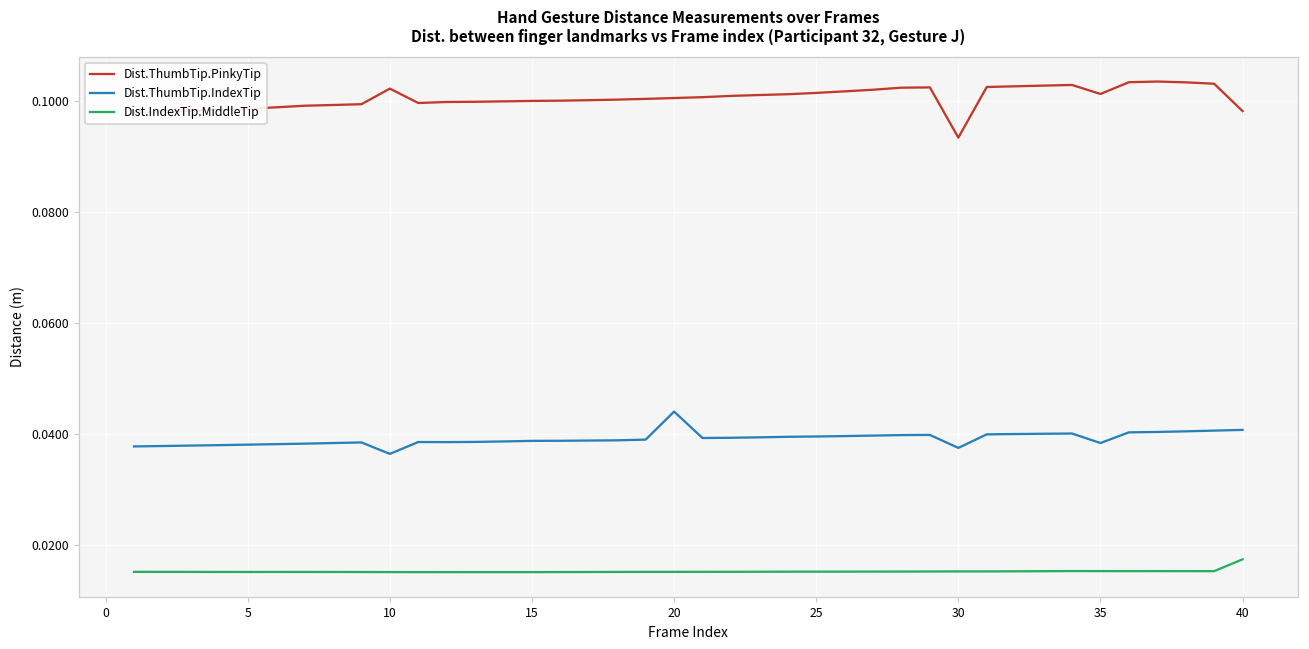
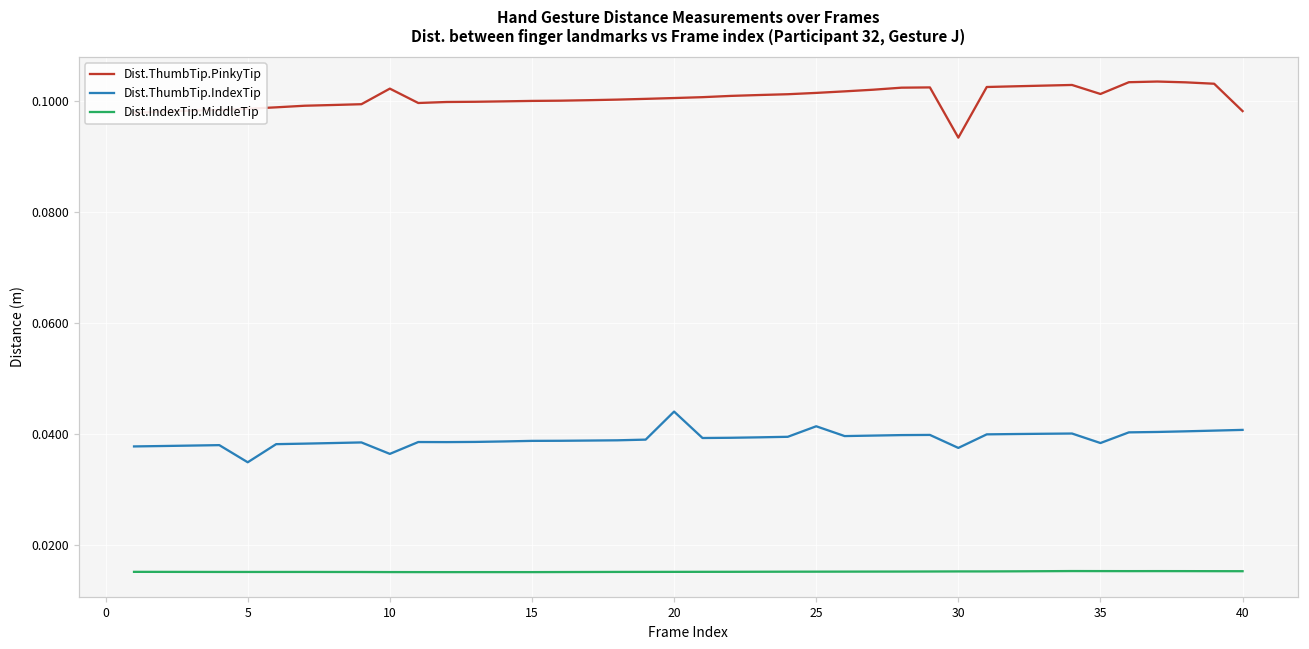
  {
    "Dist.ThumbTip.PinkyTip": {
      "10": 0.102,
      "15": 0.100,
      "20": 0.101,
      "25": 0.101,
      "30": 0.093,
      "35": 0.101,
      "40": 0.098
    },
    "Dist.ThumbTip.IndexTip": {
-     "5": 0.038,
+     "5": 0.035,
      "10": 0.036,
      "15": 0.039,
      "20": 0.044,
-     "25": 0.040,
+     "25": 0.041,
      "30": 0.037,
      "35": 0.038,
      "40": 0.041
    },
    "Dist.IndexTip.MiddleTip": {
      "5": 0.015,
      "10": 0.015,
      "15": 0.015,
      "20": 0.015,
      "25": 0.015,
      "30": 0.015,
      "35": 0.015,
-     "40": 0.017
+     "40": 0.015
    }
  }
